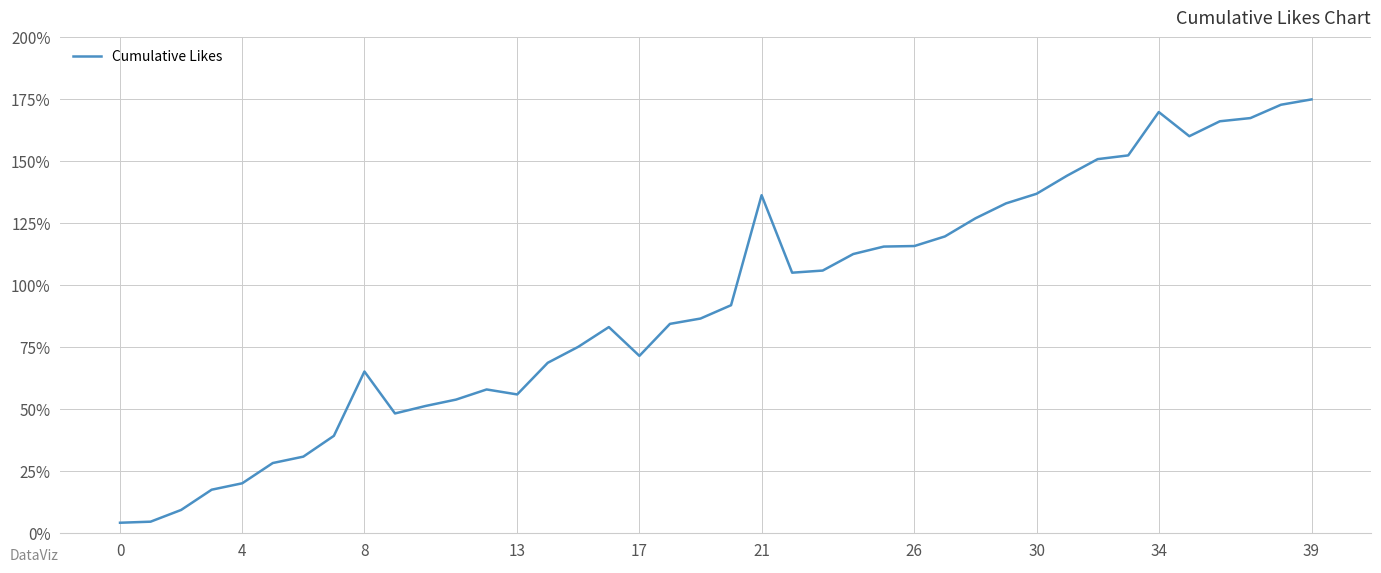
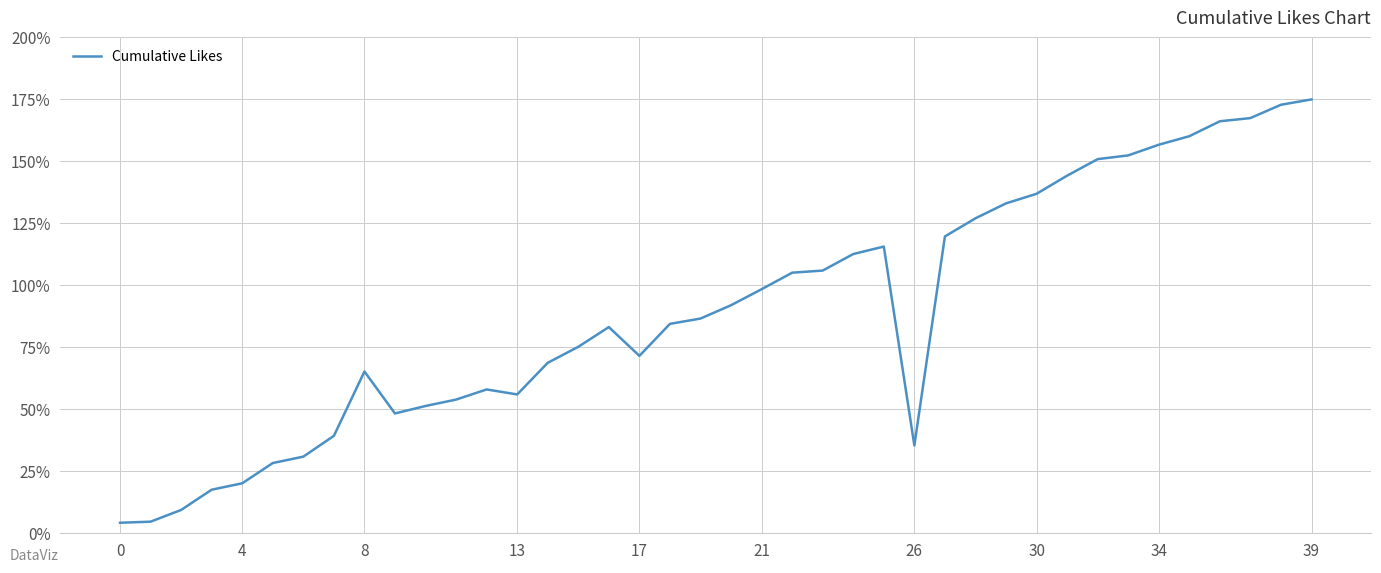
  {
    "0": "4%",
    "4": "20%",
    "8": "65%",
    "13": "56%",
    "17": "71%",
-   "21": "136%",
-   "26": "116%",
+   "21": "98%",
+   "26": "35%",
    "30": "137%",
-   "34": "170%",
+   "34": "157%",
    "39": "175%"
  }
